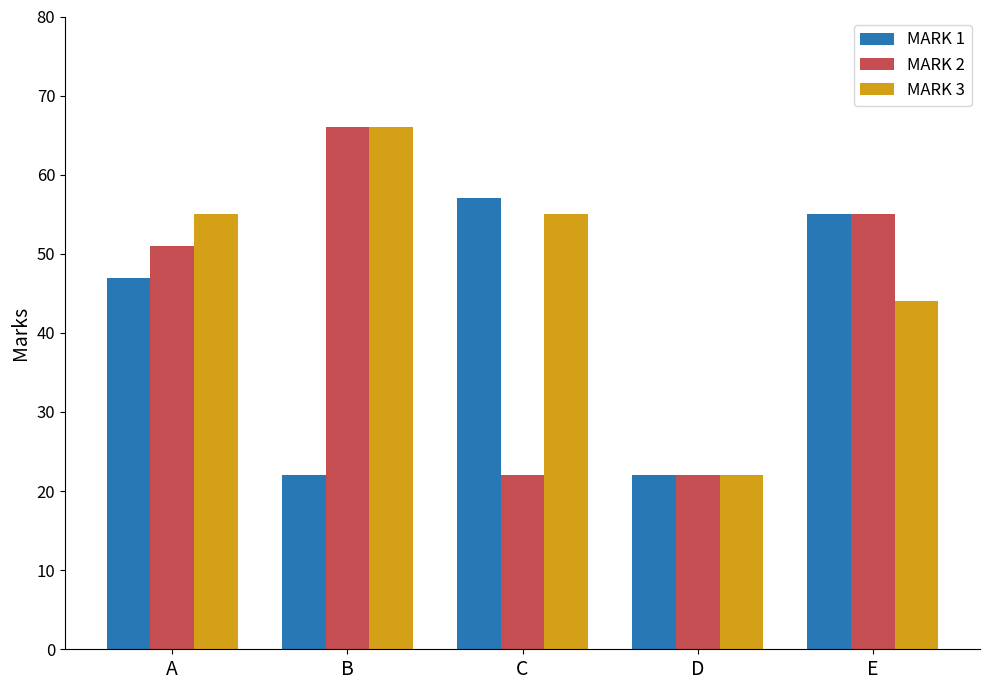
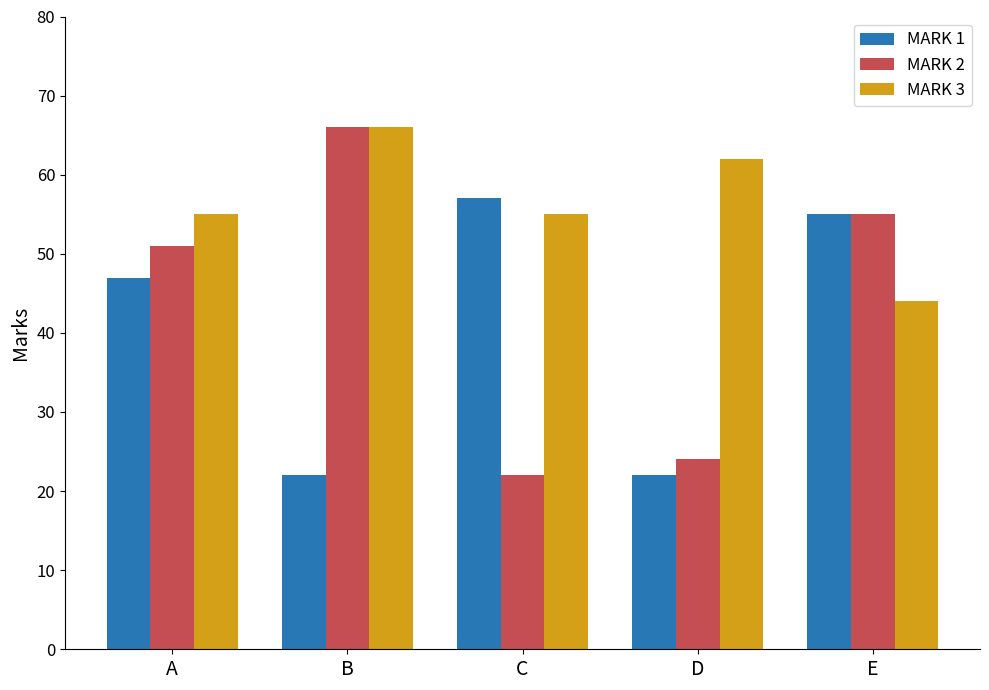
  {
    "MARK 1": {
      "A": 47,
      "B": 22,
      "C": 57,
      "D": 22,
      "E": 55
    },
    "MARK 2": {
      "A": 51,
      "B": 66,
      "C": 22,
-     "D": 22,
+     "D": 24,
      "E": 55
    },
    "MARK 3": {
      "A": 55,
      "B": 66,
      "C": 55,
-     "D": 22,
+     "D": 62,
      "E": 44
    }
  }
